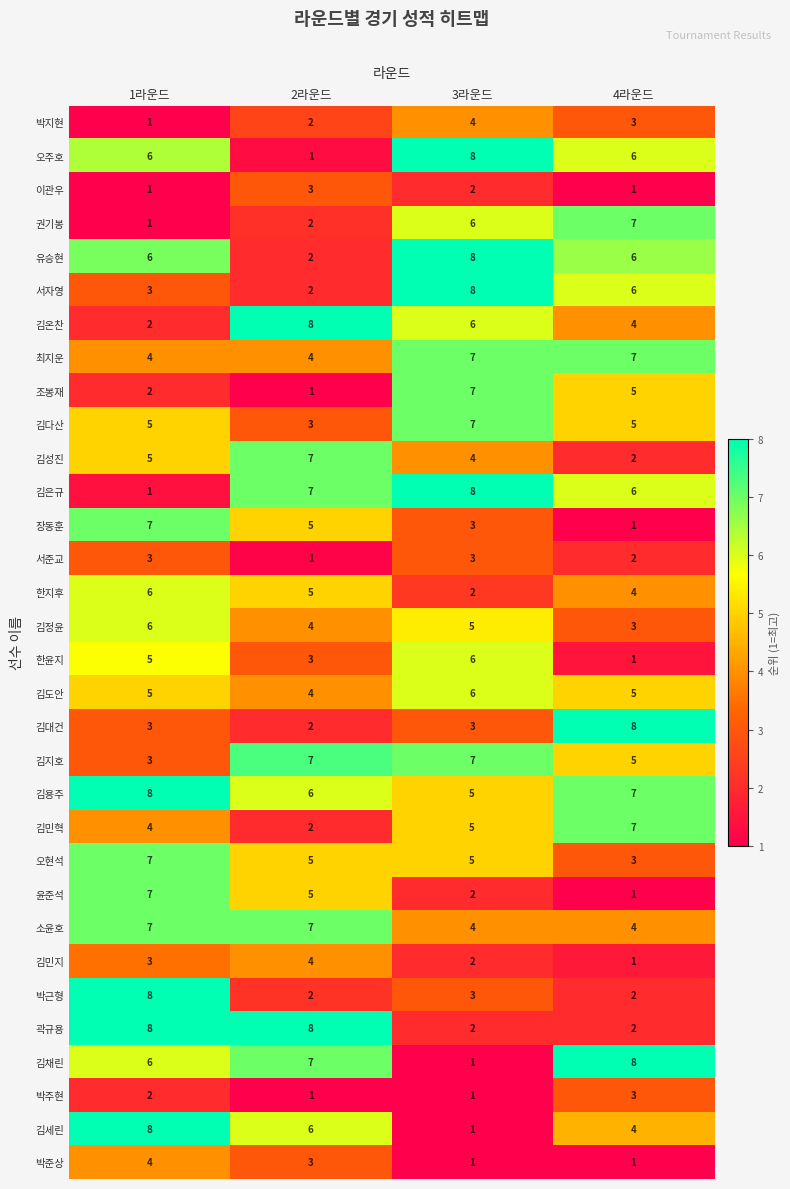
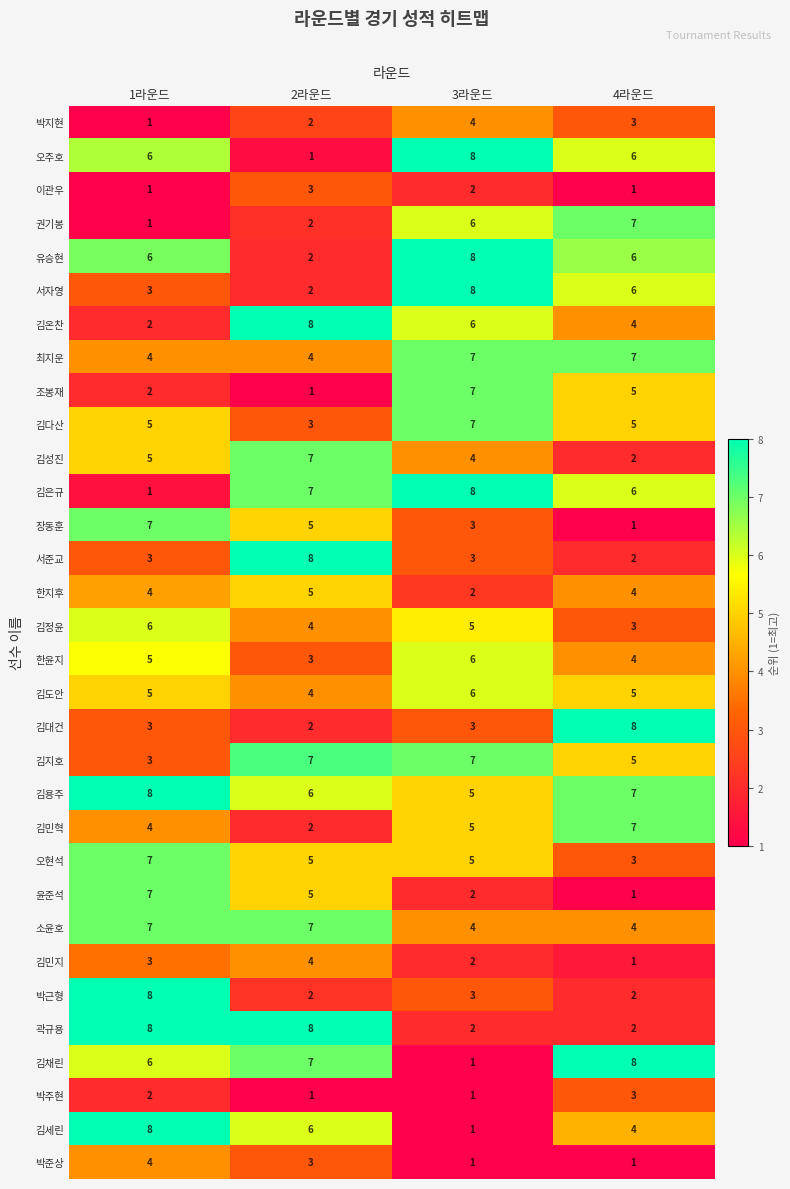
  {
    "박지현": {
      "1라운드": 1,
      "2라운드": 2,
      "3라운드": 4,
      "4라운드": 3
    },
    "오주호": {
      "1라운드": 6,
      "2라운드": 1,
      "3라운드": 8,
      "4라운드": 6
    },
    "이관우": {
      "1라운드": 1,
      "2라운드": 3,
      "3라운드": 2,
      "4라운드": 1
    },
    "권기봉": {
      "1라운드": 1,
      "2라운드": 2,
      "3라운드": 6,
      "4라운드": 7
    },
    "유승현": {
      "1라운드": 6,
      "2라운드": 2,
      "3라운드": 8,
      "4라운드": 6
    },
    "서자영": {
      "1라운드": 3,
      "2라운드": 2,
      "3라운드": 8,
      "4라운드": 6
    },
    "김온찬": {
      "1라운드": 2,
      "2라운드": 8,
      "3라운드": 6,
      "4라운드": 4
    },
    "최지운": {
      "1라운드": 4,
      "2라운드": 4,
      "3라운드": 7,
      "4라운드": 7
    },
    "조봉재": {
      "1라운드": 2,
      "2라운드": 1,
      "3라운드": 7,
      "4라운드": 5
    },
    "김다산": {
      "1라운드": 5,
      "2라운드": 3,
      "3라운드": 7,
      "4라운드": 5
    },
    "김성진": {
      "1라운드": 5,
      "2라운드": 7,
      "3라운드": 4,
      "4라운드": 2
    },
    "김은규": {
      "1라운드": 1,
      "2라운드": 7,
      "3라운드": 8,
      "4라운드": 6
    },
    "장동훈": {
      "1라운드": 7,
      "2라운드": 5,
      "3라운드": 3,
      "4라운드": 1
    },
    "서준교": {
      "1라운드": 3,
-     "2라운드": 1,
+     "2라운드": 8,
      "3라운드": 3,
      "4라운드": 2
    },
    "한지후": {
-     "1라운드": 6,
+     "1라운드": 4,
      "2라운드": 5,
      "3라운드": 2,
      "4라운드": 4
    },
    "김정윤": {
      "1라운드": 6,
      "2라운드": 4,
      "3라운드": 5,
      "4라운드": 3
    },
    "한윤지": {
      "1라운드": 5,
      "2라운드": 3,
      "3라운드": 6,
-     "4라운드": 1
+     "4라운드": 4
    },
    "김도안": {
      "1라운드": 5,
      "2라운드": 4,
      "3라운드": 6,
      "4라운드": 5
    },
    "김대건": {
      "1라운드": 3,
      "2라운드": 2,
      "3라운드": 3,
      "4라운드": 8
    },
    "김지호": {
      "1라운드": 3,
      "2라운드": 7,
      "3라운드": 7,
      "4라운드": 5
    },
    "김용주": {
      "1라운드": 8,
      "2라운드": 6,
      "3라운드": 5,
      "4라운드": 7
    },
    "김민혁": {
      "1라운드": 4,
      "2라운드": 2,
      "3라운드": 5,
      "4라운드": 7
    },
    "오현석": {
      "1라운드": 7,
      "2라운드": 5,
      "3라운드": 5,
      "4라운드": 3
    },
    "윤준석": {
      "1라운드": 7,
      "2라운드": 5,
      "3라운드": 2,
      "4라운드": 1
    },
    "소윤호": {
      "1라운드": 7,
      "2라운드": 7,
      "3라운드": 4,
      "4라운드": 4
    },
    "김민지": {
      "1라운드": 3,
      "2라운드": 4,
      "3라운드": 2,
      "4라운드": 1
    },
    "박근형": {
      "1라운드": 8,
      "2라운드": 2,
      "3라운드": 3,
      "4라운드": 2
    },
    "곽규용": {
      "1라운드": 8,
      "2라운드": 8,
      "3라운드": 2,
      "4라운드": 2
    },
    "김채린": {
      "1라운드": 6,
      "2라운드": 7,
      "3라운드": 1,
      "4라운드": 8
    },
    "박주현": {
      "1라운드": 2,
      "2라운드": 1,
      "3라운드": 1,
      "4라운드": 3
    },
    "김세린": {
      "1라운드": 8,
      "2라운드": 6,
      "3라운드": 1,
      "4라운드": 4
    },
    "박준상": {
      "1라운드": 4,
      "2라운드": 3,
      "3라운드": 1,
      "4라운드": 1
    }
  }
